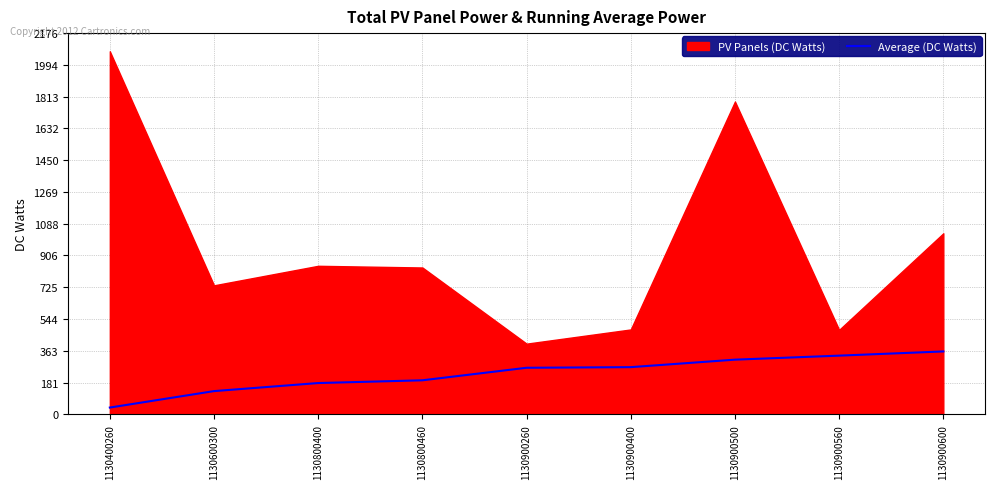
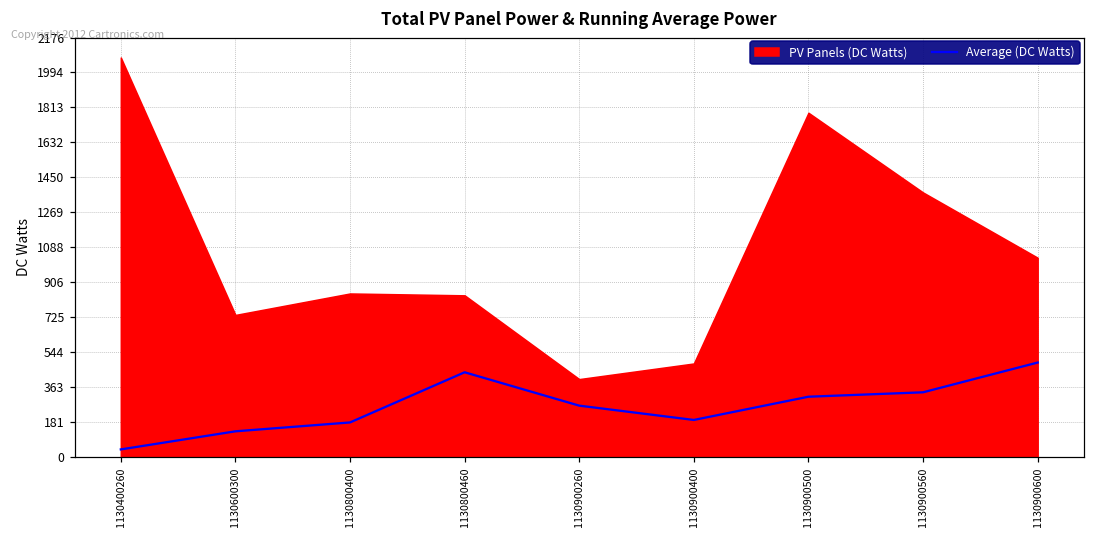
  {
    "Average (DC Watts)": {
      "1130400260": 40,
      "1130600300": 130,
      "1130800400": 180,
-     "1130800460": 190,
+     "1130800460": 440,
      "1130900260": 270,
-     "1130900400": 270,
+     "1130900400": 190,
      "1130900500": 310,
      "1130900560": 330,
-     "1130900600": 360
+     "1130900600": 490
    },
    "PV Panels (DC Watts)": {
      "1130400260": 2070,
      "1130600300": 740,
      "1130800400": 850,
      "1130800460": 840,
      "1130900260": 400,
      "1130900400": 480,
      "1130900500": 1790,
-     "1130900560": 480,
+     "1130900560": 1370,
      "1130900600": 1030
    }
  }
